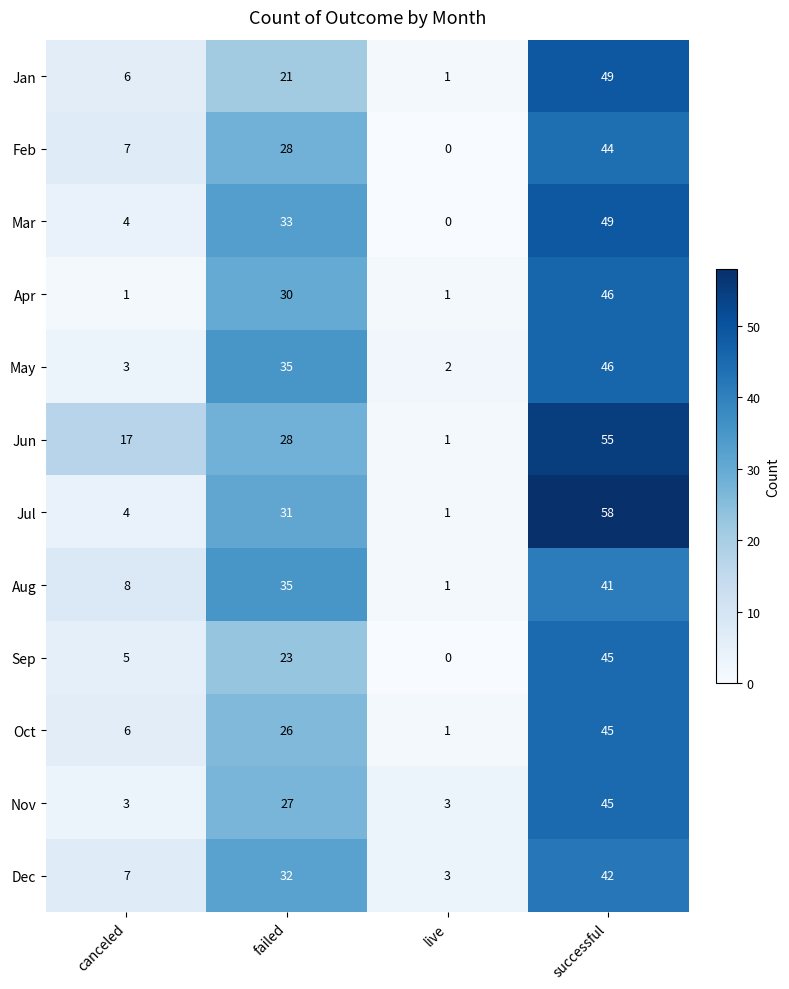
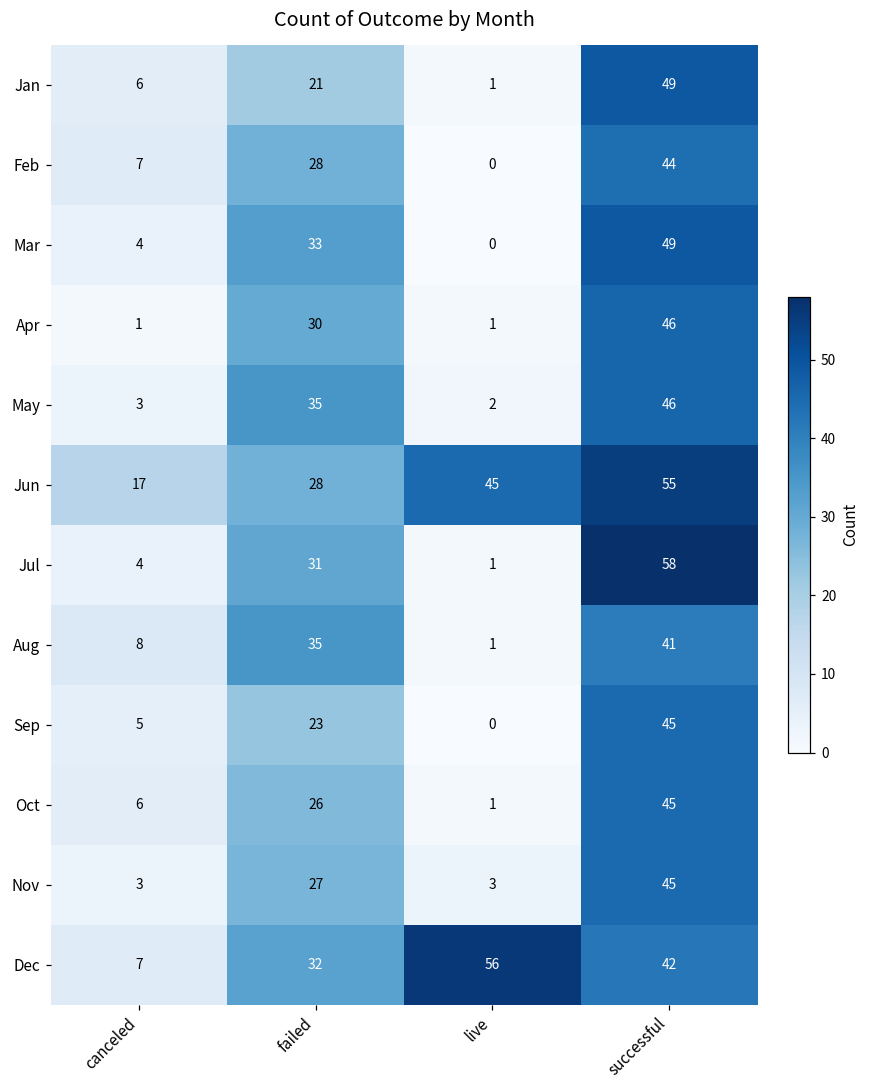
  {
    "Jan": {
      "canceled": 6,
      "failed": 21,
      "live": 1,
      "successful": 49
    },
    "Feb": {
      "canceled": 7,
      "failed": 28,
      "live": 0,
      "successful": 44
    },
    "Mar": {
      "canceled": 4,
      "failed": 33,
      "live": 0,
      "successful": 49
    },
    "Apr": {
      "canceled": 1,
      "failed": 30,
      "live": 1,
      "successful": 46
    },
    "May": {
      "canceled": 3,
      "failed": 35,
      "live": 2,
      "successful": 46
    },
    "Jun": {
      "canceled": 17,
      "failed": 28,
-     "live": 1,
+     "live": 45,
      "successful": 55
    },
    "Jul": {
      "canceled": 4,
      "failed": 31,
      "live": 1,
      "successful": 58
    },
    "Aug": {
      "canceled": 8,
      "failed": 35,
      "live": 1,
      "successful": 41
    },
    "Sep": {
      "canceled": 5,
      "failed": 23,
      "live": 0,
      "successful": 45
    },
    "Oct": {
      "canceled": 6,
      "failed": 26,
      "live": 1,
      "successful": 45
    },
    "Nov": {
      "canceled": 3,
      "failed": 27,
      "live": 3,
      "successful": 45
    },
    "Dec": {
      "canceled": 7,
      "failed": 32,
-     "live": 3,
+     "live": 56,
      "successful": 42
    }
  }
